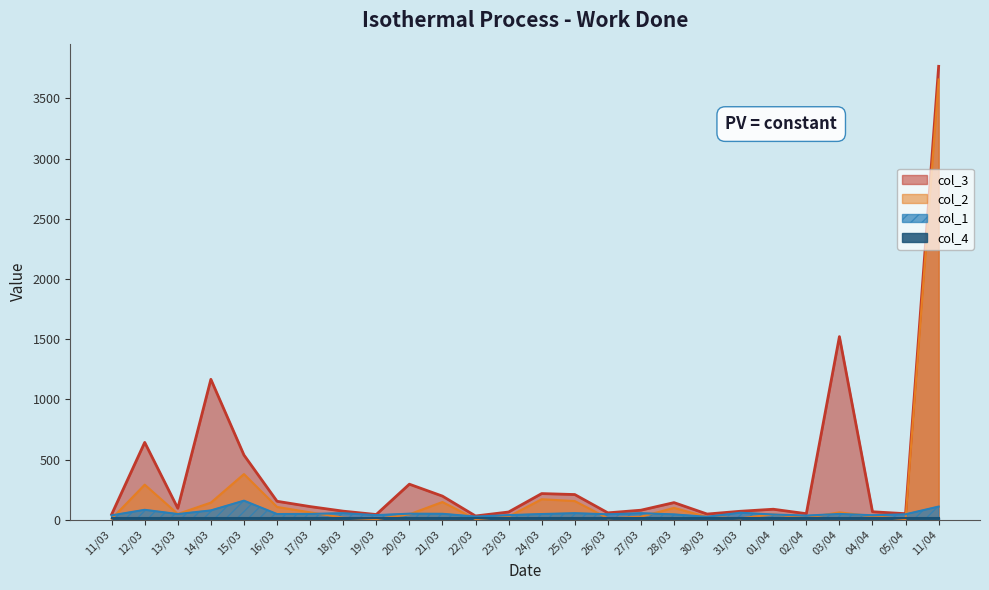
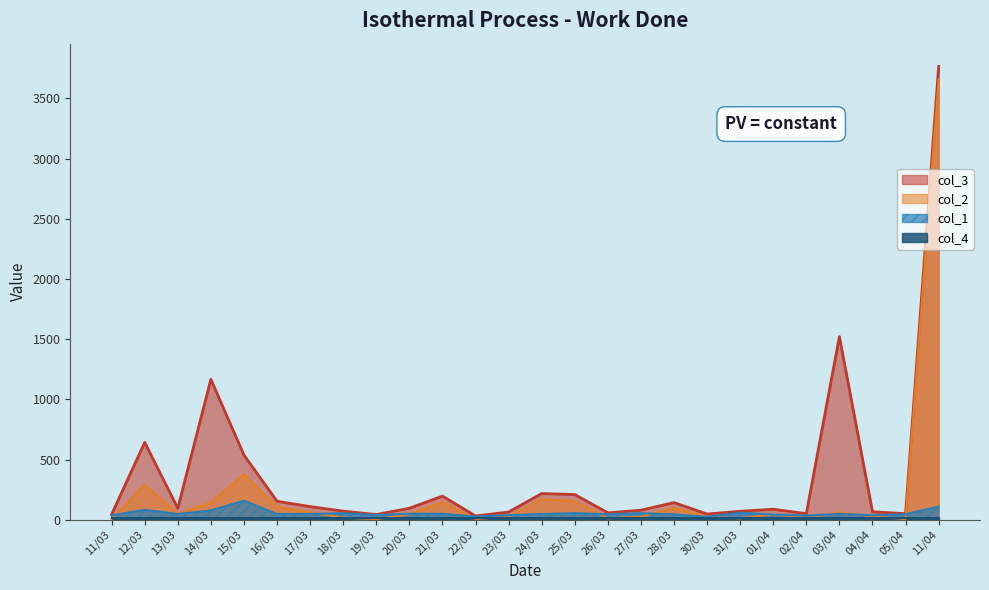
  {
    "col_3": {
      "12/03": 640,
      "13/03": 100,
      "14/03": 1170,
      "15/03": 540,
      "16/03": 150,
      "17/03": 110,
-     "20/03": 300,
+     "20/03": 100,
      "21/03": 200,
      "23/03": 60,
      "24/03": 220,
      "25/03": 210,
      "27/03": 80,
      "28/03": 140,
      "30/03": 50,
      "01/04": 90,
      "03/04": 1520,
      "04/04": 70,
      "11/04": 3770
    },
    "col_2": {
      "12/03": 290,
      "14/03": 140,
      "15/03": 380,
      "16/03": 110,
      "21/03": 150,
      "24/03": 170,
      "25/03": 160,
      "28/03": 100,
      "11/04": 3660
    },
    "col_1": {
      "12/03": 80,
      "14/03": 80,
      "15/03": 160,
      "16/03": 50,
      "21/03": 50,
      "24/03": 50,
      "25/03": 50,
      "27/03": 50,
      "28/03": 40,
      "11/04": 110
    },
    "col_4": {
      "12/03": 20,
      "13/03": 20,
      "14/03": 20,
      "15/03": 20,
      "16/03": 20,
      "17/03": 20,
      "20/03": 20,
      "21/03": 20,
      "24/03": 20,
      "25/03": 20,
      "28/03": 20,
      "01/04": 20,
      "03/04": 20,
      "11/04": 20
    }
  }
